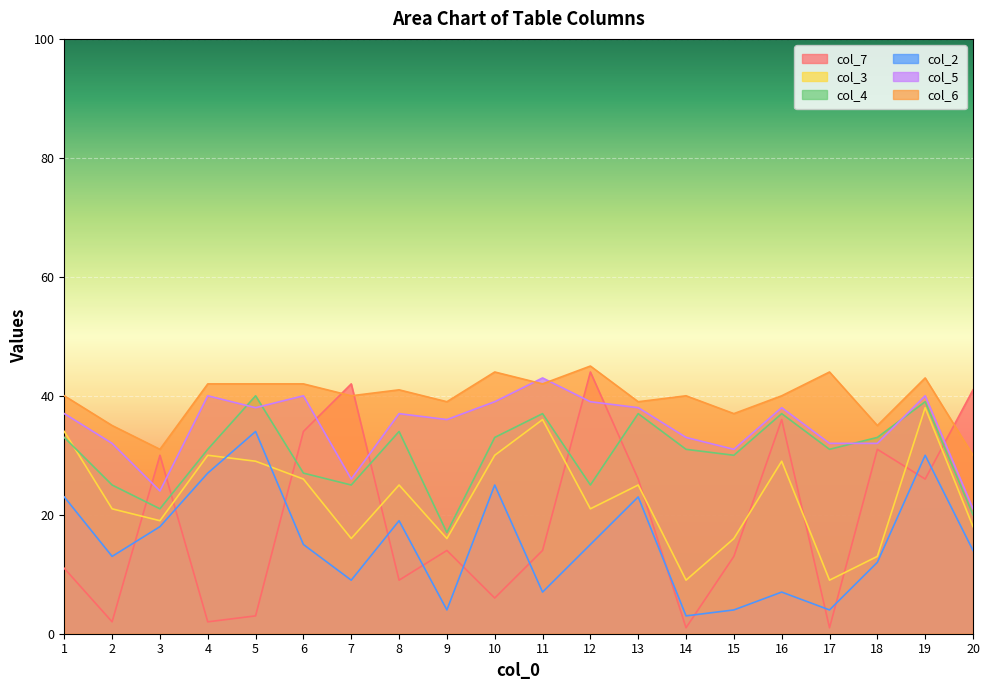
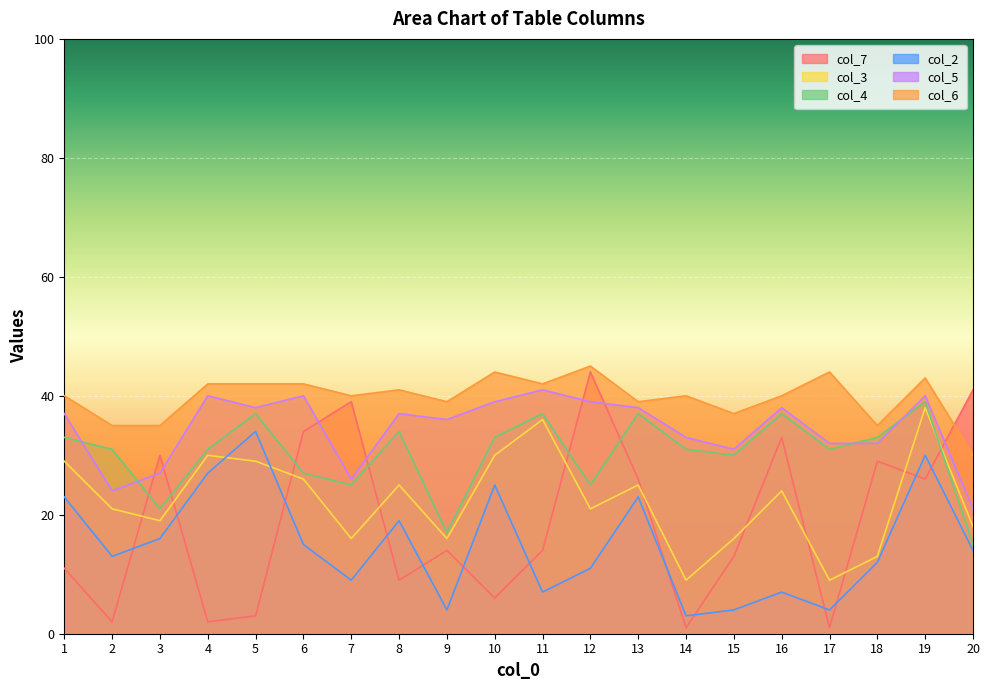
  {
    "col_7": {
      "1": 11,
      "2": 2,
      "3": 30,
      "4": 2,
      "5": 3,
      "6": 34,
-     "7": 42,
+     "7": 39,
      "8": 9,
      "9": 14,
      "10": 6,
      "11": 14,
      "12": 44,
      "13": 26,
      "14": 1,
      "15": 13,
-     "16": 36,
+     "16": 33,
      "17": 1,
-     "18": 31,
+     "18": 29,
      "19": 26,
      "20": 41
    },
    "col_3": {
-     "1": 34,
+     "1": 29,
      "2": 21,
      "3": 19,
      "4": 30,
      "5": 29,
      "6": 26,
      "7": 16,
      "8": 25,
      "9": 16,
      "10": 30,
      "11": 36,
      "12": 21,
      "13": 25,
      "14": 9,
      "15": 16,
-     "16": 29,
+     "16": 24,
      "17": 9,
      "18": 13,
      "19": 38,
      "20": 18
    },
    "col_4": {
      "1": 33,
-     "2": 25,
+     "2": 31,
      "3": 21,
      "4": 31,
-     "5": 40,
+     "5": 37,
      "6": 27,
      "7": 25,
      "8": 34,
      "9": 17,
      "10": 33,
      "11": 37,
      "12": 25,
      "13": 37,
      "14": 31,
      "15": 30,
      "16": 37,
      "17": 31,
      "18": 33,
      "19": 39,
-     "20": 20
+     "20": 15
    },
    "col_2": {
      "1": 23,
      "2": 13,
-     "3": 18,
+     "3": 16,
      "4": 27,
      "5": 34,
      "6": 15,
      "7": 9,
      "8": 19,
      "9": 4,
      "10": 25,
      "11": 7,
-     "12": 15,
+     "12": 11,
      "13": 23,
      "14": 3,
      "15": 4,
      "16": 7,
      "17": 4,
      "18": 12,
      "19": 30,
      "20": 14
    },
    "col_5": {
      "1": 37,
-     "2": 32,
-     "3": 24,
+     "2": 24,
+     "3": 27,
      "4": 40,
      "5": 38,
      "6": 40,
      "7": 26,
      "8": 37,
      "9": 36,
      "10": 39,
-     "11": 43,
+     "11": 41,
      "12": 39,
      "13": 38,
      "14": 33,
      "15": 31,
      "16": 38,
      "17": 32,
      "18": 32,
      "19": 40,
      "20": 21
    },
    "col_6": {
      "1": 40,
      "2": 35,
-     "3": 31,
+     "3": 35,
      "4": 42,
      "5": 42,
      "6": 42,
      "7": 40,
      "8": 41,
      "9": 39,
      "10": 44,
      "11": 42,
      "12": 45,
      "13": 39,
      "14": 40,
      "15": 37,
      "16": 40,
      "17": 44,
      "18": 35,
      "19": 43,
      "20": 30
    }
  }
